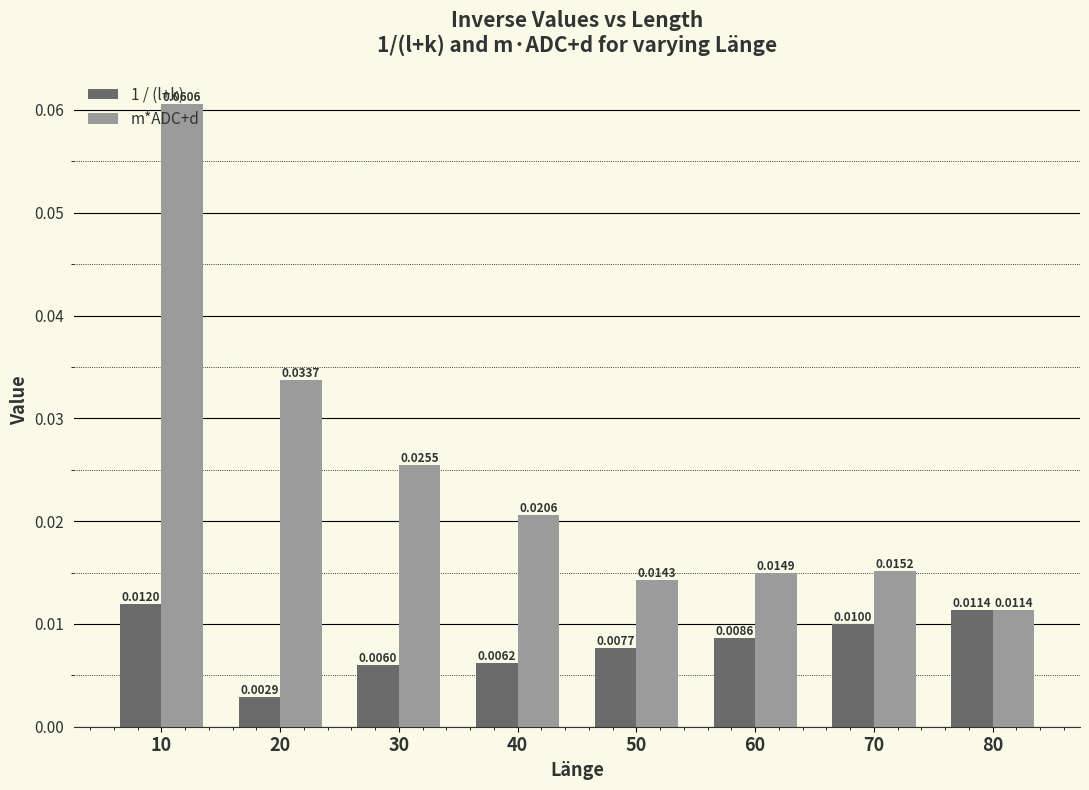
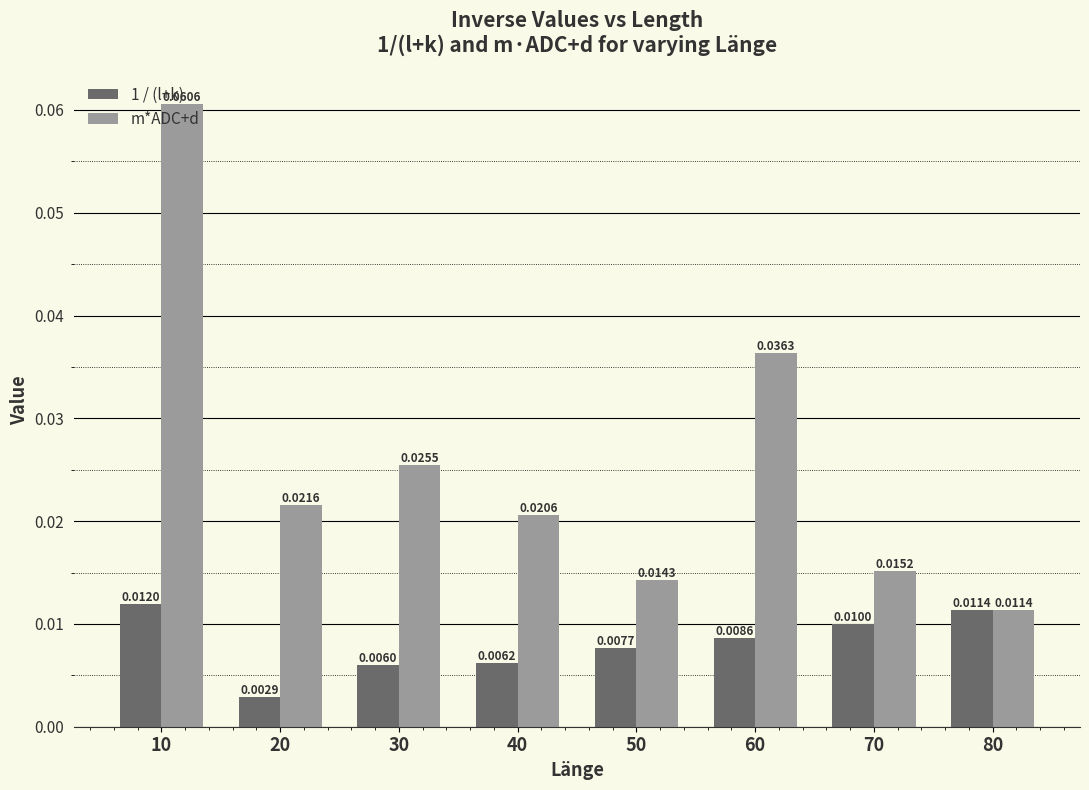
  {
    "1 / (l+k)": {
      "10": 0.0120,
      "20": 0.0029,
      "30": 0.0060,
      "40": 0.0062,
      "50": 0.0077,
      "60": 0.0086,
      "70": 0.0100,
      "80": 0.0114
    },
    "m*ADC+d": {
      "10": 0.0606,
-     "20": 0.0337,
+     "20": 0.0216,
      "30": 0.0255,
      "40": 0.0206,
      "50": 0.0143,
-     "60": 0.0149,
+     "60": 0.0363,
      "70": 0.0152,
      "80": 0.0114
    }
  }
